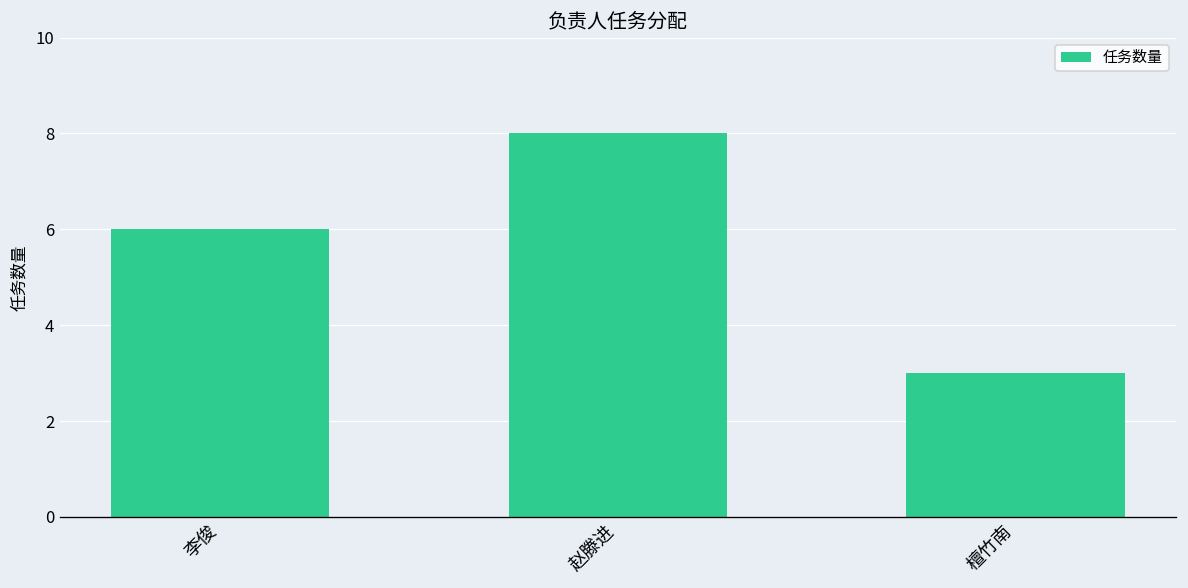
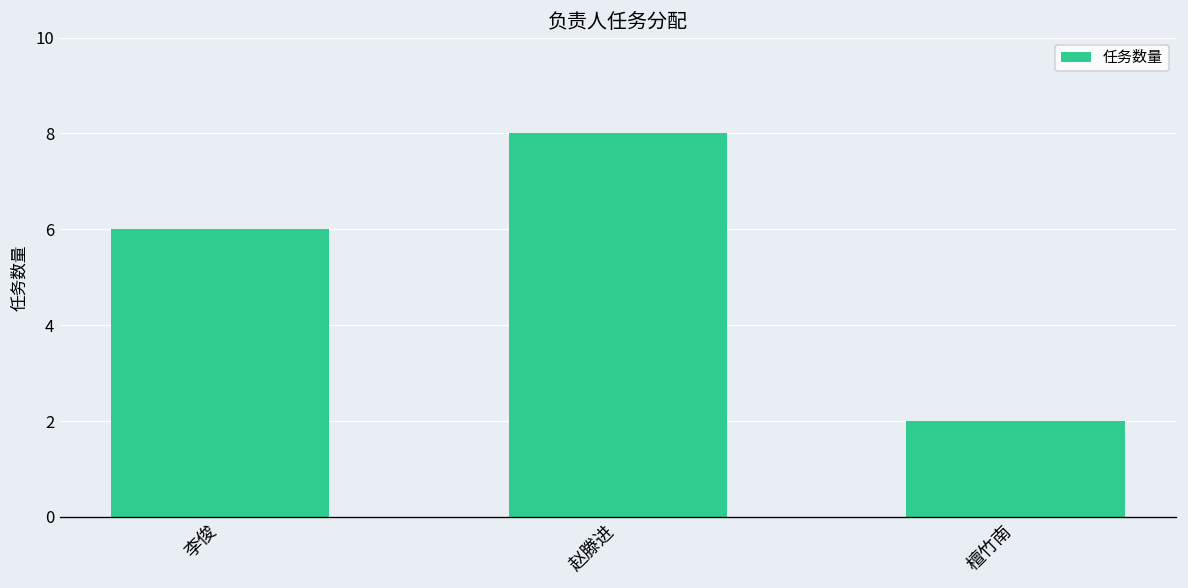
  {
    "李俊": 6,
    "赵滕进": 8,
-   "檀竹南": 3
+   "檀竹南": 2
  }
